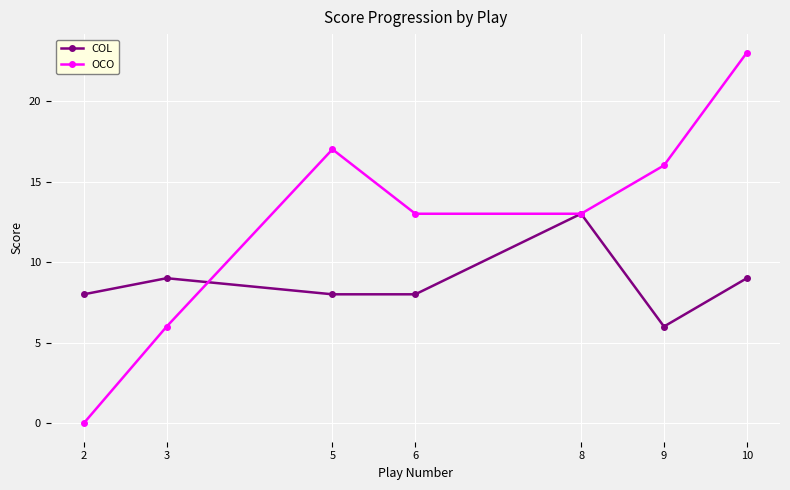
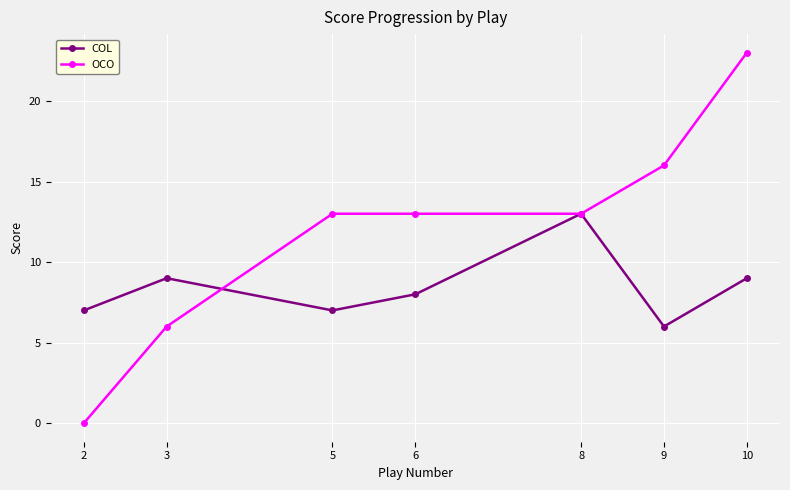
  {
    "COL": {
-     "2": 8,
+     "2": 7,
      "3": 9,
-     "5": 8,
+     "5": 7,
      "6": 8,
      "9": 6,
      "10": 9
    },
    "OCO": {
      "2": 0,
      "3": 6,
-     "5": 17,
+     "5": 13,
      "6": 13,
      "9": 16,
      "10": 23
    }
  }
